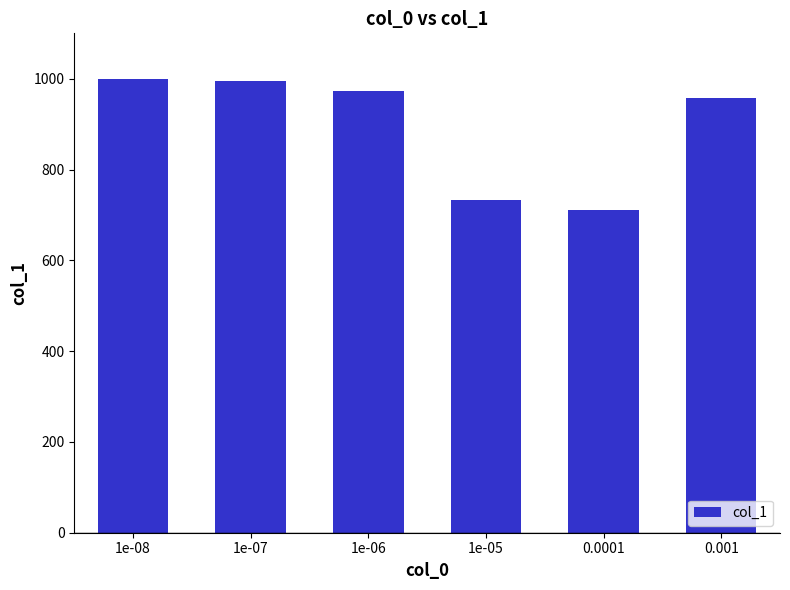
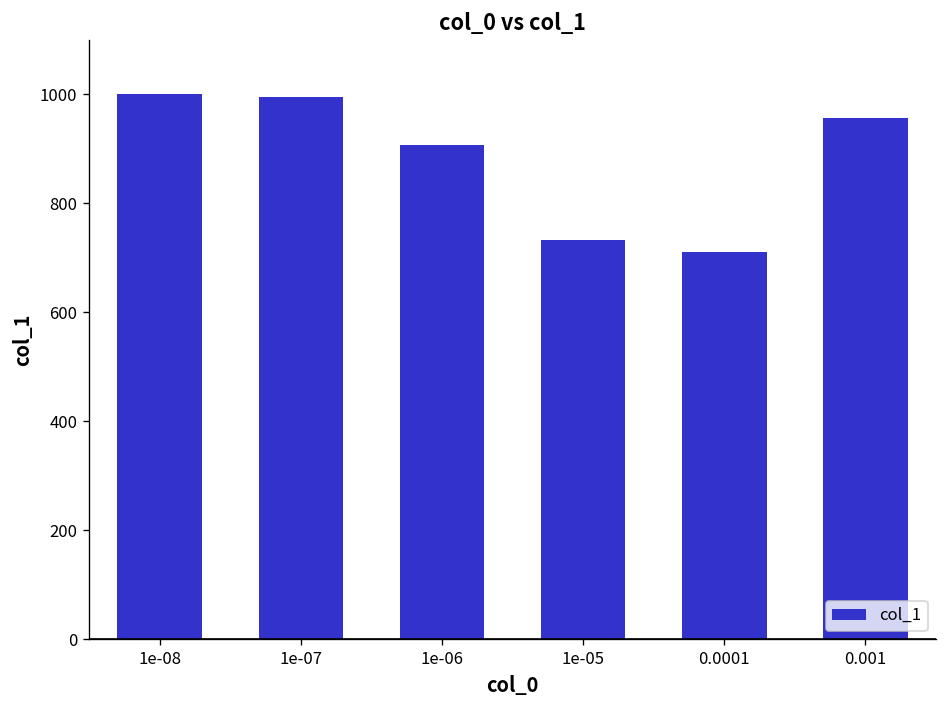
  {
    "1e-08": 1000,
    "1e-07": 1000,
-   "1e-06": 970,
+   "1e-06": 910,
    "1e-05": 730,
    "0.0001": 710,
    "0.001": 960
  }
